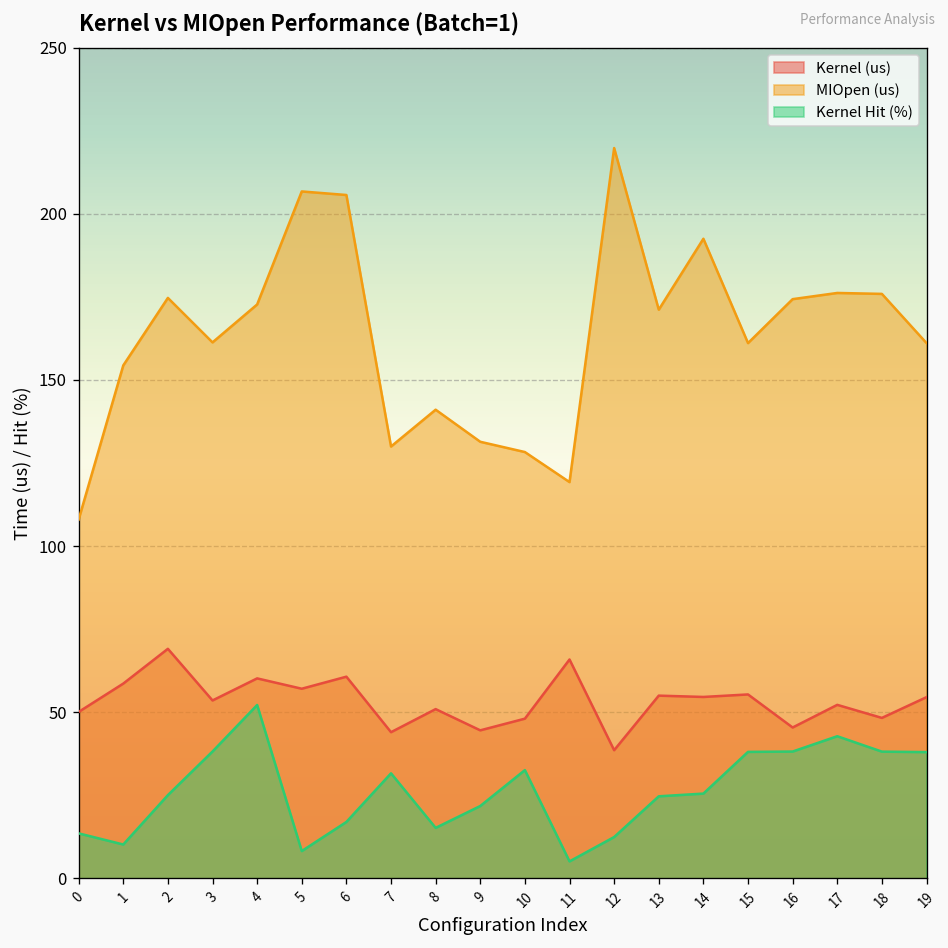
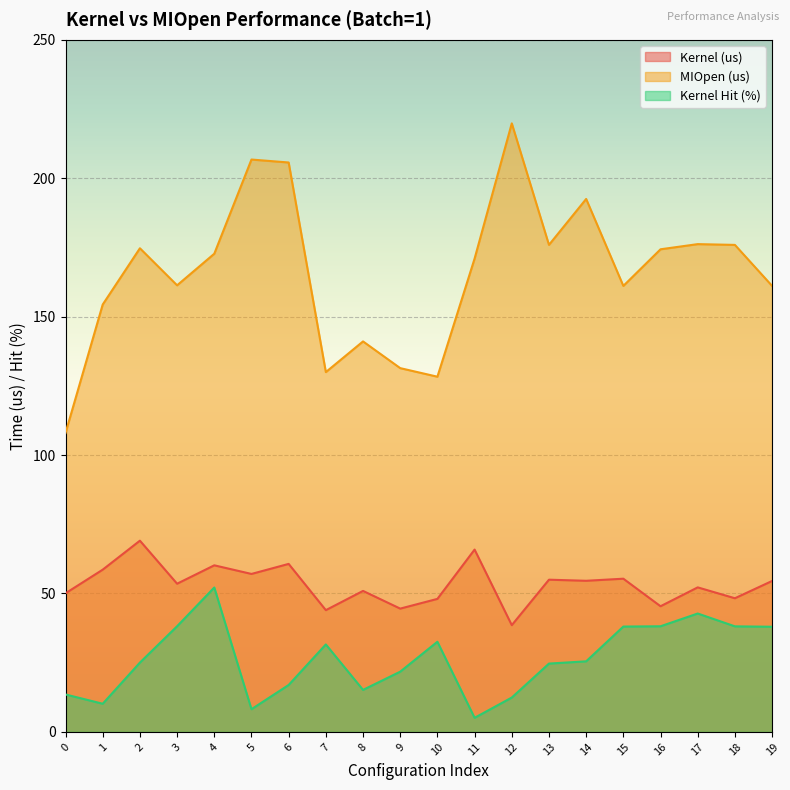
  {
    "Kernel (us)": {
      "0": 50,
      "1": 59,
      "2": 69,
      "3": 54,
      "4": 60,
      "5": 57,
      "6": 61,
      "7": 44,
      "8": 51,
      "9": 45,
      "10": 48,
      "11": 66,
      "12": 39,
      "13": 55,
      "14": 55,
      "15": 55,
      "16": 45,
      "17": 52,
      "18": 48,
      "19": 55
    },
    "MIOpen (us)": {
      "0": 108,
      "1": 154,
      "2": 175,
      "3": 161,
      "4": 173,
      "5": 207,
      "6": 206,
      "7": 130,
      "8": 141,
      "9": 131,
      "10": 128,
-     "11": 119,
+     "11": 171,
      "12": 220,
-     "13": 171,
+     "13": 176,
      "14": 193,
      "15": 161,
      "16": 174,
      "17": 176,
      "18": 176,
      "19": 161
    },
    "Kernel Hit (%)": {
      "0": 14,
      "1": 10,
      "2": 25,
      "3": 38,
      "4": 52,
      "5": 8,
      "6": 17,
      "7": 32,
      "8": 15,
      "9": 22,
      "10": 33,
      "11": 5,
      "12": 12,
      "13": 25,
      "14": 25,
      "15": 38,
      "16": 38,
      "17": 43,
      "18": 38,
      "19": 38
    }
  }
